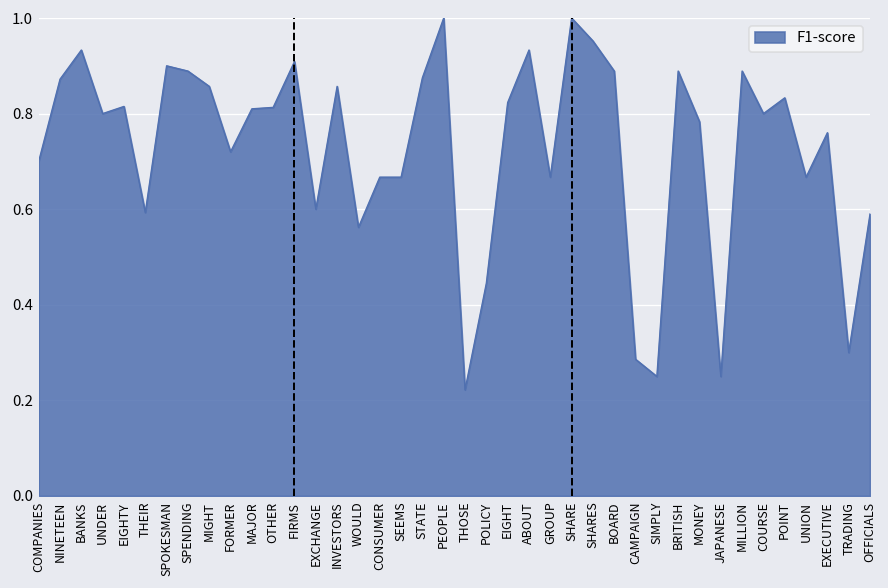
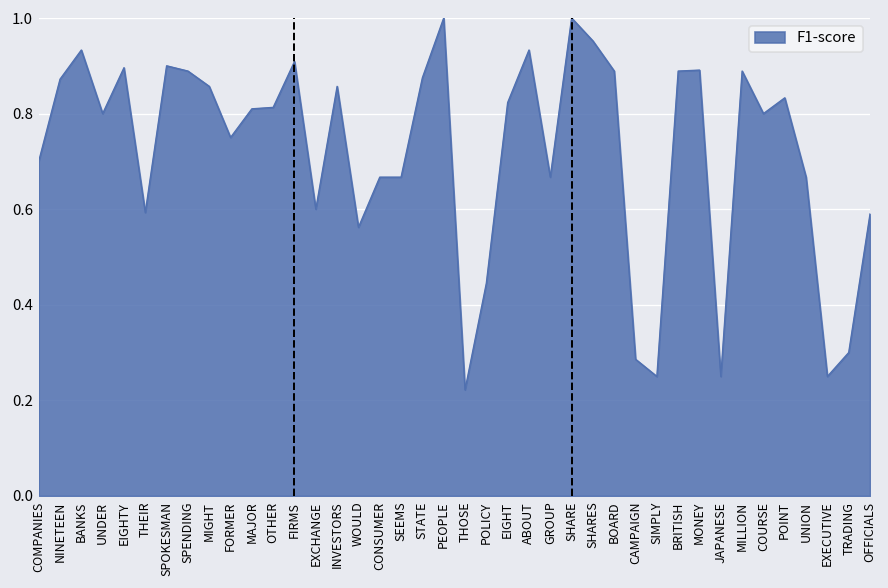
  {
    "COMPANIES": 0.70,
    "NINETEEN": 0.87,
    "BANKS": 0.93,
    "UNDER": 0.80,
-   "EIGHTY": 0.82,
+   "EIGHTY": 0.90,
    "THEIR": 0.59,
    "SPOKESMAN": 0.90,
    "SPENDING": 0.89,
    "MIGHT": 0.86,
-   "FORMER": 0.72,
+   "FORMER": 0.75,
    "MAJOR": 0.81,
    "OTHER": 0.81,
    "FIRMS": 0.91,
    "EXCHANGE": 0.60,
    "INVESTORS": 0.86,
    "WOULD": 0.56,
    "CONSUMER": 0.67,
    "SEEMS": 0.67,
    "STATE": 0.88,
    "PEOPLE": 1.00,
    "THOSE": 0.22,
    "POLICY": 0.45,
    "EIGHT": 0.82,
    "ABOUT": 0.93,
    "GROUP": 0.67,
    "SHARE": 1.00,
    "SHARES": 0.95,
    "BOARD": 0.89,
    "CAMPAIGN": 0.29,
    "SIMPLY": 0.25,
    "BRITISH": 0.89,
-   "MONEY": 0.78,
+   "MONEY": 0.89,
    "JAPANESE": 0.25,
    "MILLION": 0.89,
    "COURSE": 0.80,
    "POINT": 0.83,
    "UNION": 0.67,
-   "EXECUTIVE": 0.76,
+   "EXECUTIVE": 0.25,
    "TRADING": 0.30,
    "OFFICIALS": 0.59
  }
